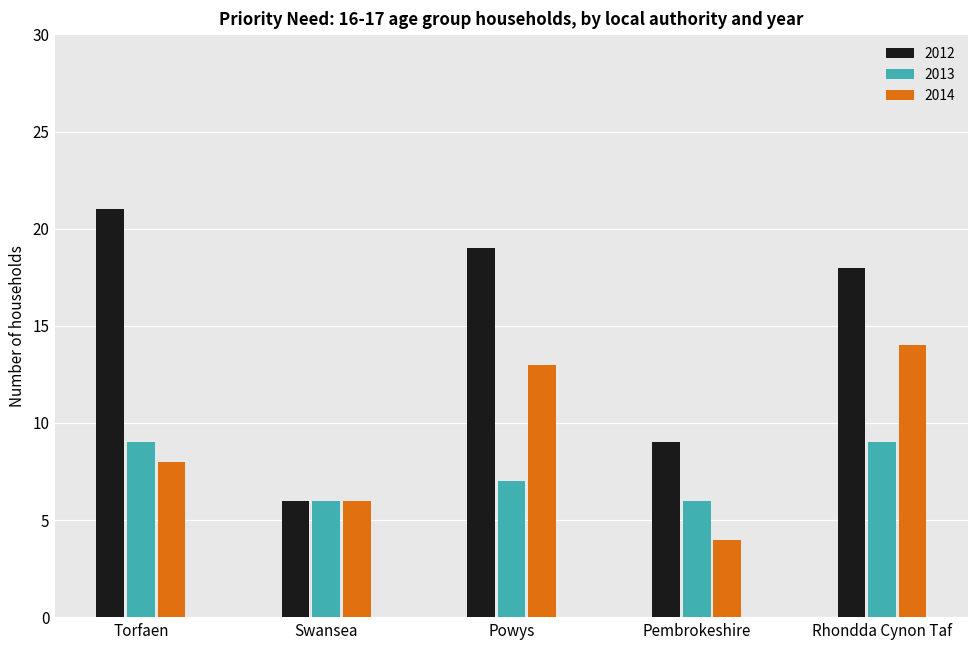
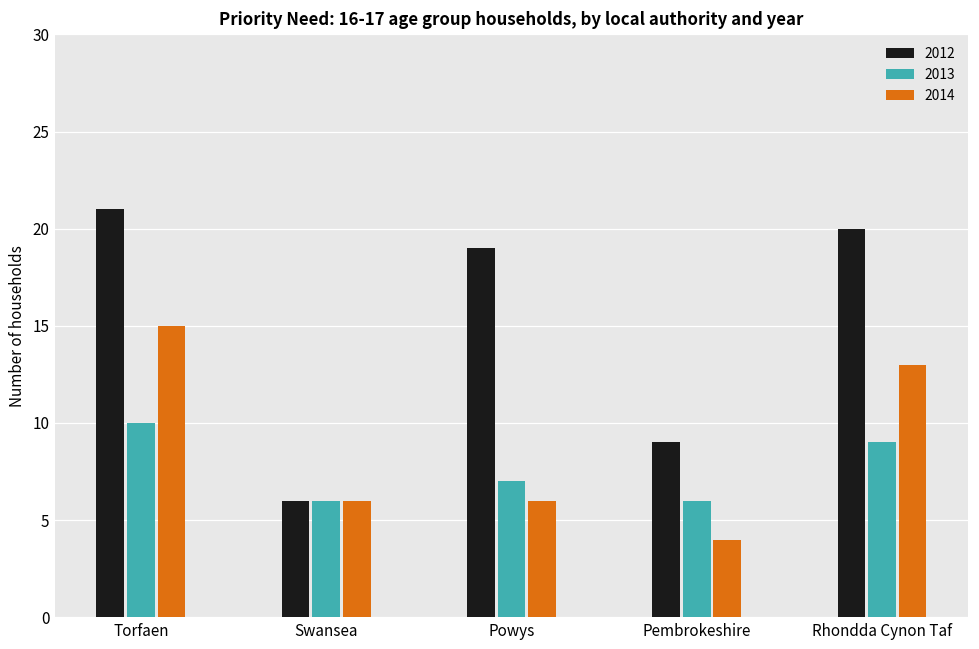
  {
    "2012": {
      "Torfaen": 21,
      "Swansea": 6,
      "Powys": 19,
      "Pembrokeshire": 9,
-     "Rhondda Cynon Taf": 18
+     "Rhondda Cynon Taf": 20
    },
    "2013": {
-     "Torfaen": 9,
+     "Torfaen": 10,
      "Swansea": 6,
      "Powys": 7,
      "Pembrokeshire": 6,
      "Rhondda Cynon Taf": 9
    },
    "2014": {
-     "Torfaen": 8,
+     "Torfaen": 15,
      "Swansea": 6,
-     "Powys": 13,
+     "Powys": 6,
      "Pembrokeshire": 4,
-     "Rhondda Cynon Taf": 14
+     "Rhondda Cynon Taf": 13
    }
  }
